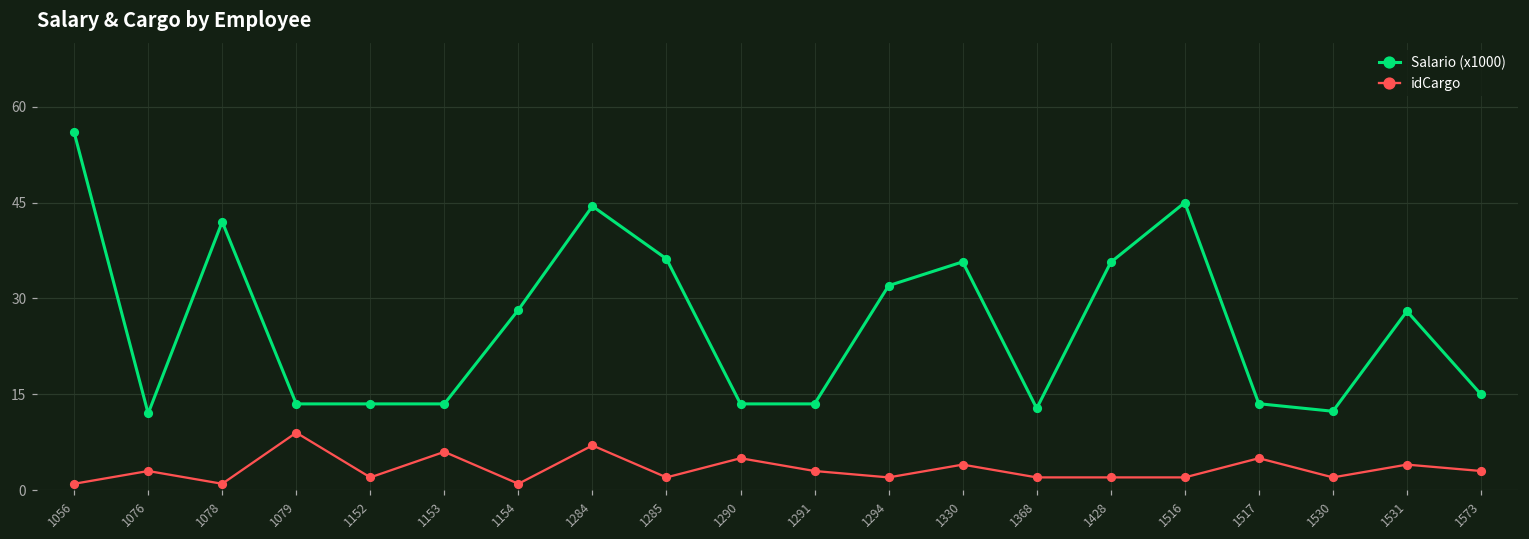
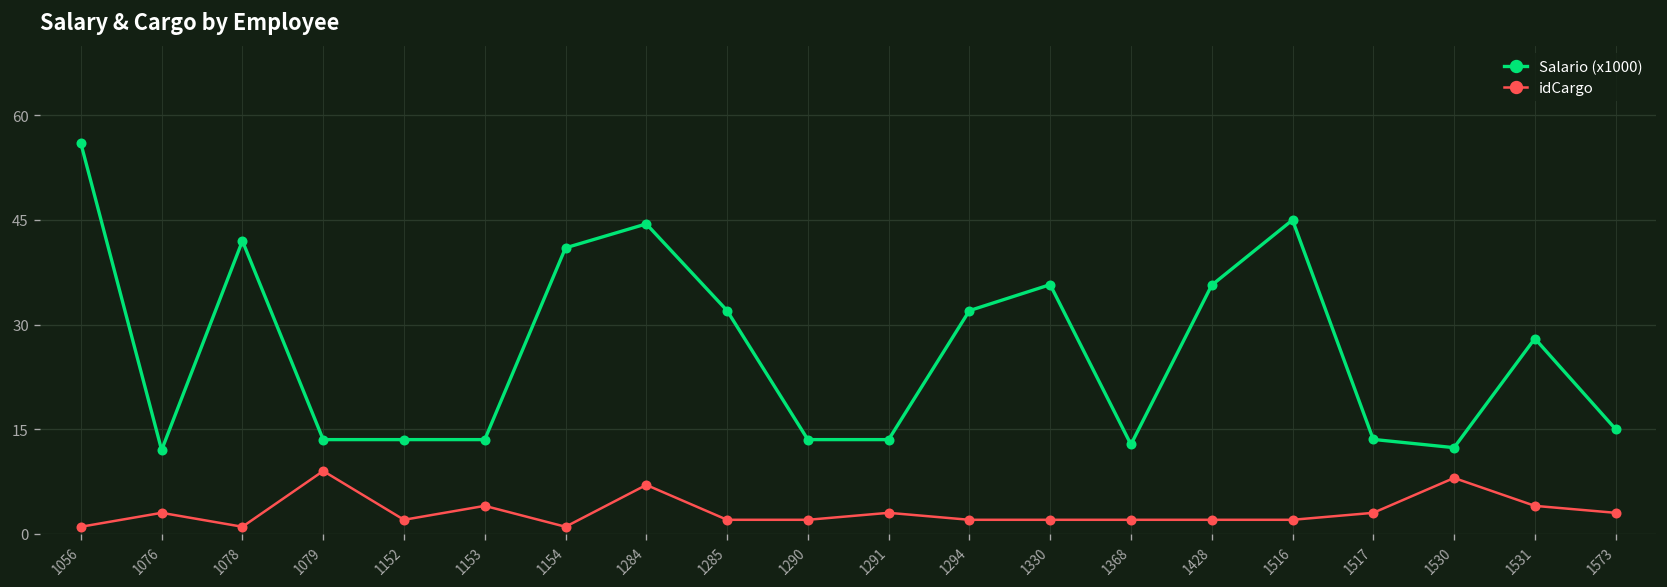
  {
    "Salario (x1000)": {
      "1056": 56,
      "1076": 12,
      "1078": 42,
      "1079": 14,
      "1152": 14,
      "1153": 14,
-     "1154": 28,
+     "1154": 41,
      "1284": 44,
-     "1285": 36,
+     "1285": 32,
      "1290": 14,
      "1291": 14,
      "1294": 32,
      "1330": 36,
      "1368": 13,
      "1428": 36,
      "1516": 45,
      "1517": 14,
      "1530": 12,
      "1531": 28,
      "1573": 15
    },
    "idCargo": {
      "1056": 1,
      "1076": 3,
      "1078": 1,
      "1079": 9,
      "1152": 2,
-     "1153": 6,
+     "1153": 4,
      "1154": 1,
      "1284": 7,
      "1285": 2,
-     "1290": 5,
+     "1290": 2,
      "1291": 3,
      "1294": 2,
-     "1330": 4,
+     "1330": 2,
      "1368": 2,
      "1428": 2,
      "1516": 2,
-     "1517": 5,
-     "1530": 2,
+     "1517": 3,
+     "1530": 8,
      "1531": 4,
      "1573": 3
    }
  }
